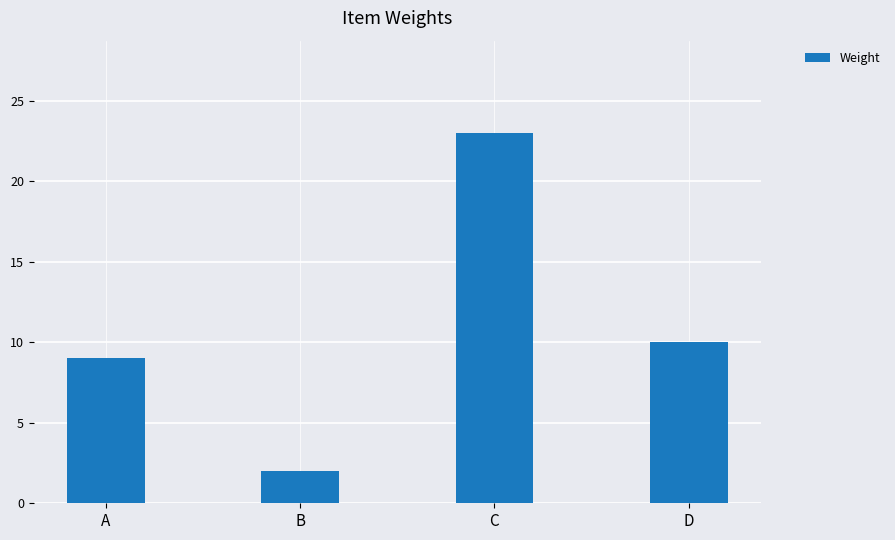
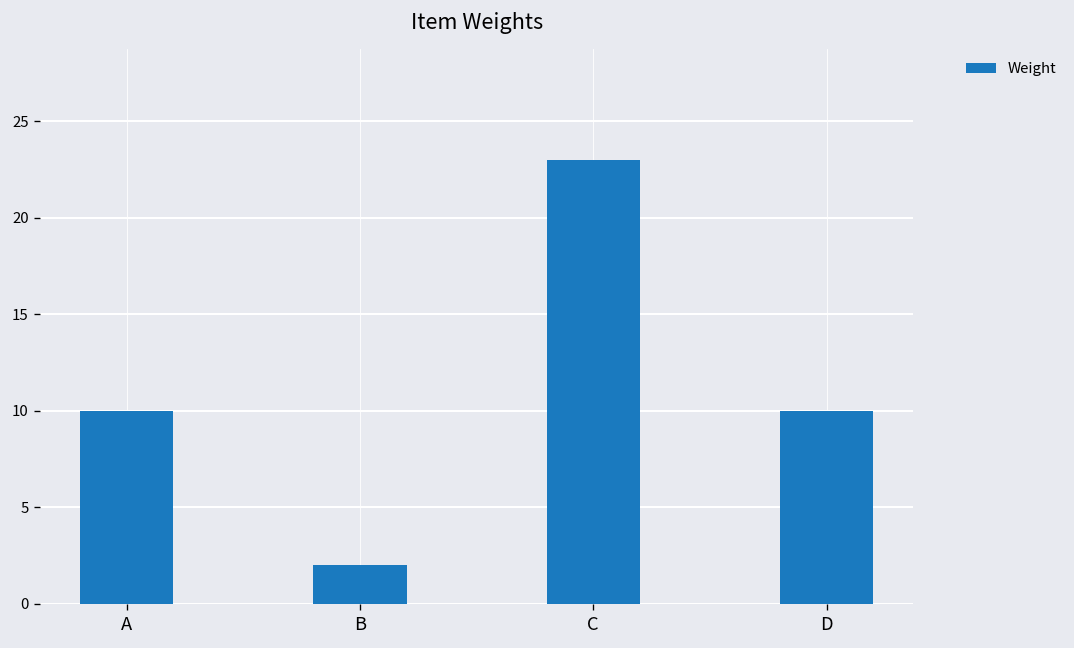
  {
-   "A": 9,
+   "A": 10,
    "B": 2,
    "C": 23,
    "D": 10
  }
